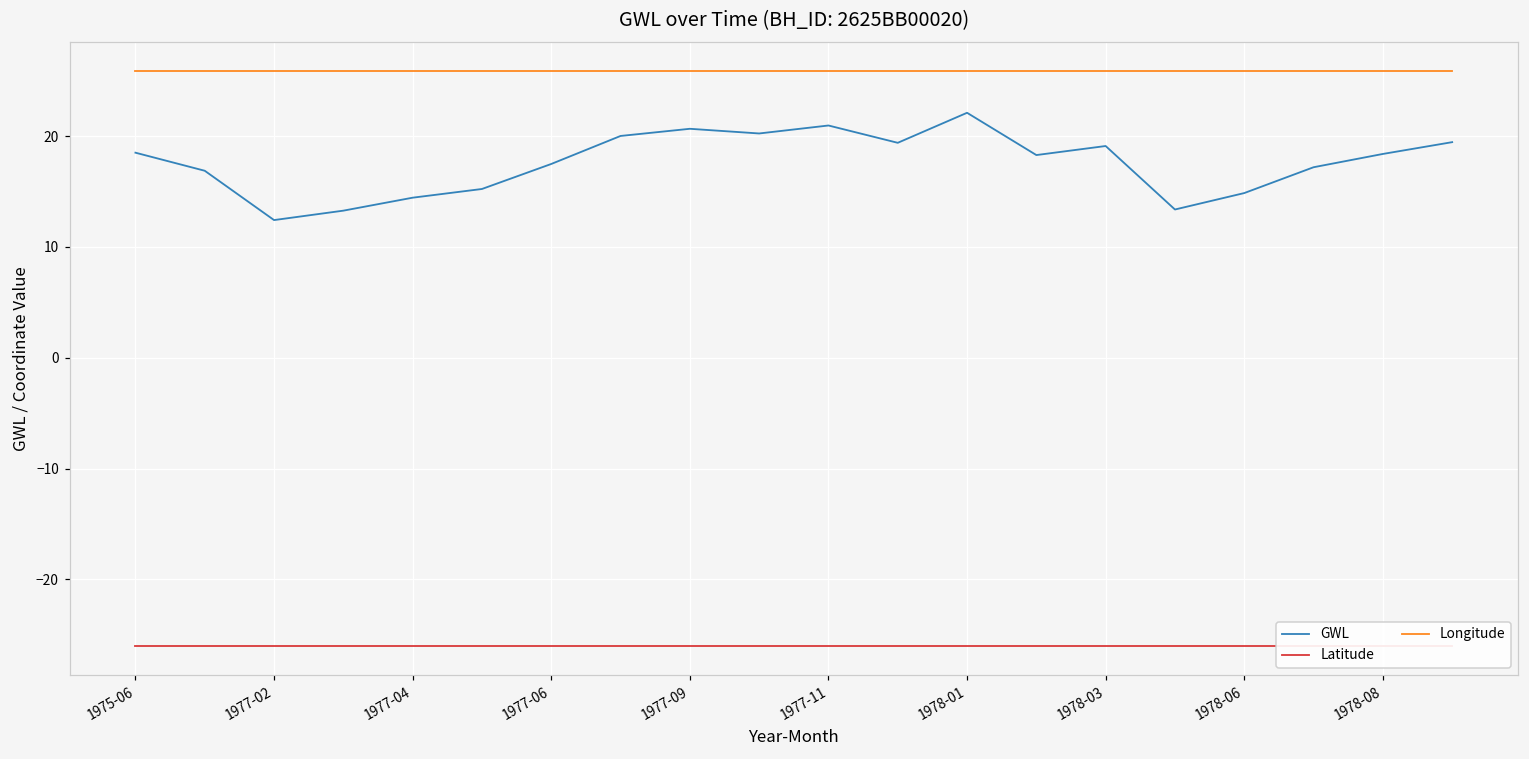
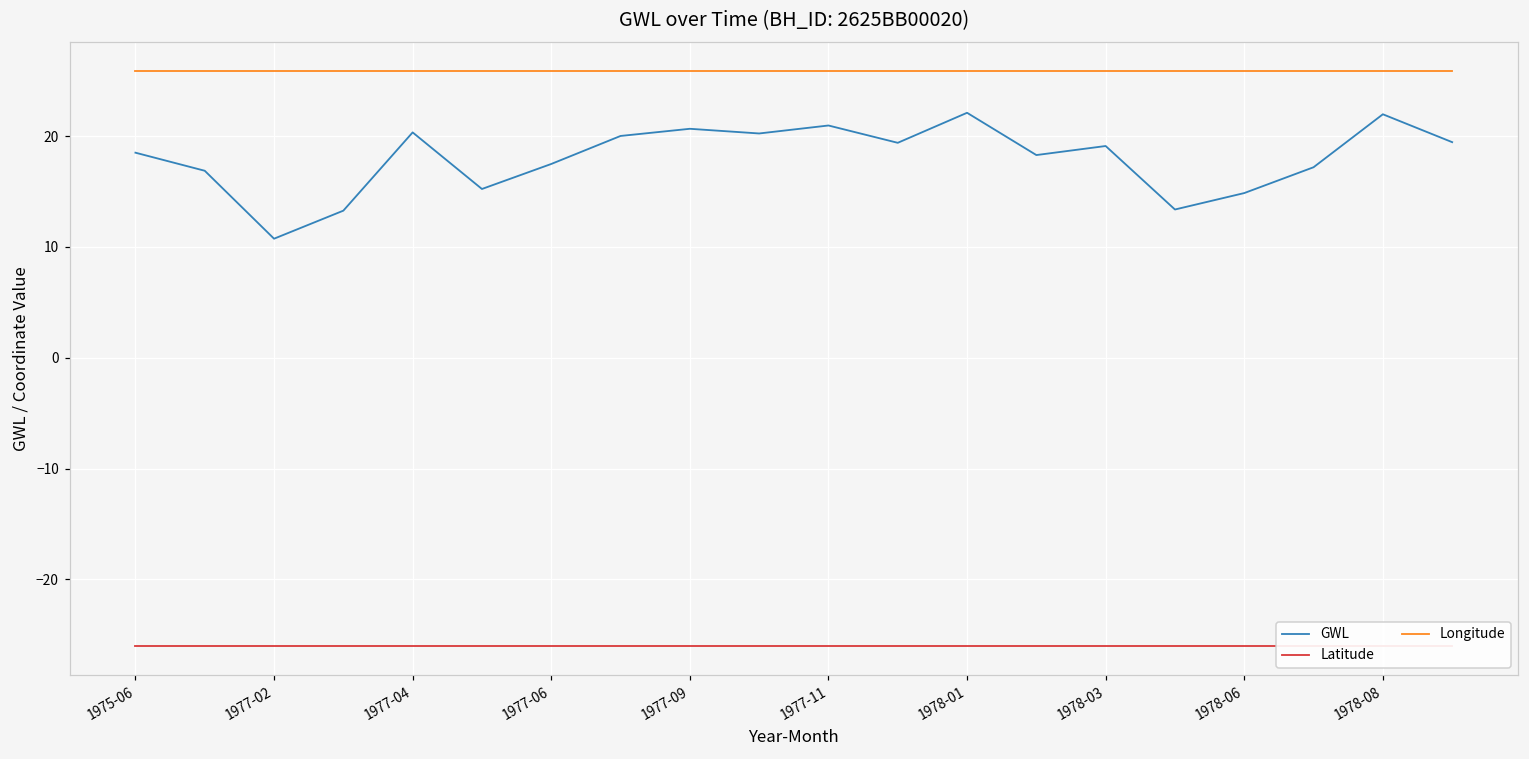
  {
    "GWL": {
      "1975-06": 18.5,
-     "1977-02": 12.4,
-     "1977-04": 14.4,
+     "1977-02": 10.7,
+     "1977-04": 20.3,
      "1977-06": 17.5,
      "1977-09": 20.7,
      "1977-11": 21.0,
      "1978-01": 22.1,
      "1978-03": 19.1,
      "1978-06": 14.9,
-     "1978-08": 18.4
+     "1978-08": 22.0
    },
    "Latitude": {
      "1975-06": -26.0,
      "1977-02": -26.0,
      "1977-04": -26.0,
      "1977-06": -26.0,
      "1977-09": -26.0,
      "1977-11": -26.0,
      "1978-01": -26.0,
      "1978-03": -26.0,
      "1978-06": -26.0
    },
    "Longitude": {
      "1975-06": 25.9,
      "1977-02": 25.9,
      "1977-04": 25.9,
      "1977-06": 25.9,
      "1977-09": 25.9,
      "1977-11": 25.9,
      "1978-01": 25.9,
      "1978-03": 25.9,
      "1978-06": 25.9,
      "1978-08": 25.9
    }
  }
